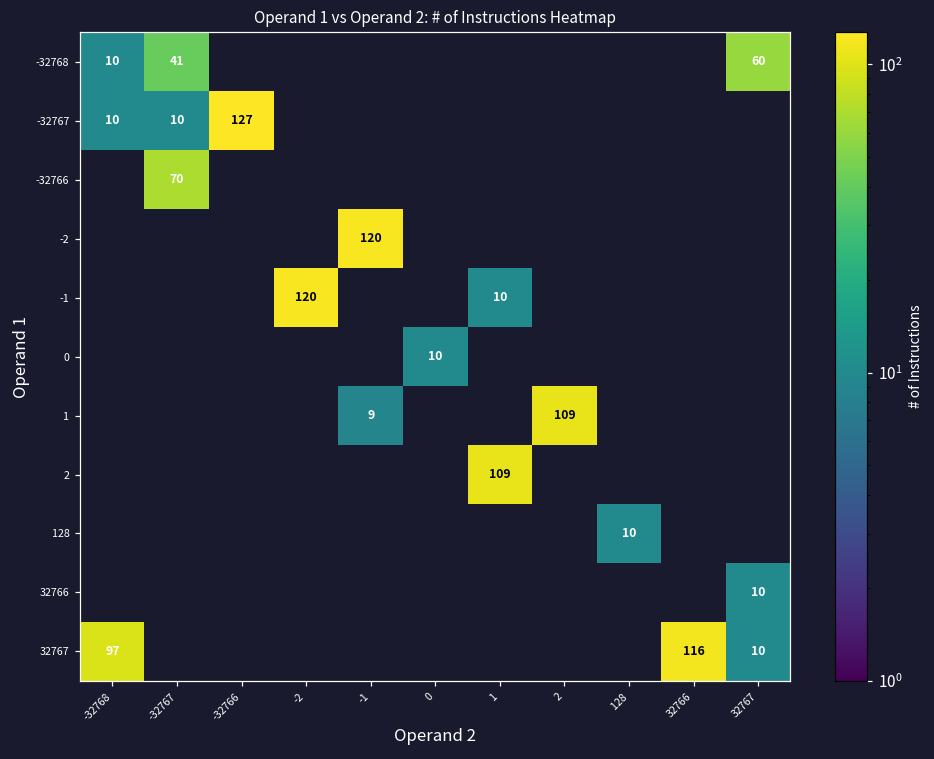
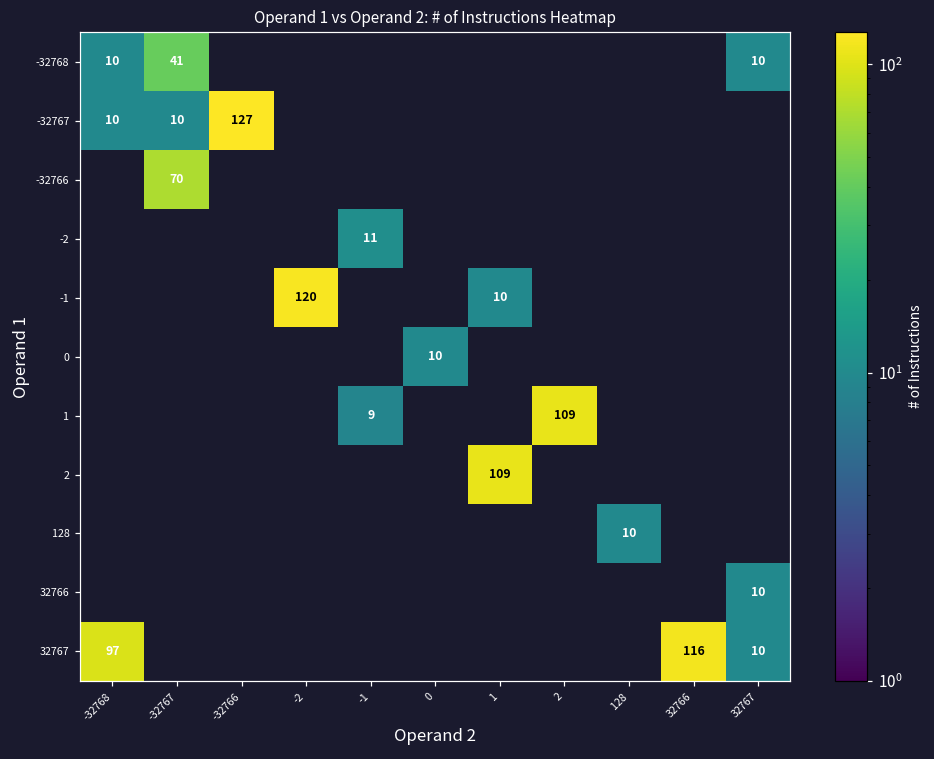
  {
    "-32768": {
      "-32768": 10,
      "-32767": 41,
-     "32767": 60
+     "32767": 10
    },
    "-32767": {
      "-32768": 10,
      "-32767": 10,
      "-32766": 127
    },
    "-32766": {
      "-32767": 70
    },
    "-2": {
-     "-1": 120
+     "-1": 11
    },
    "-1": {
      "-2": 120,
      "1": 10
    },
    "0": {
      "0": 10
    },
    "1": {
      "-1": 9,
      "2": 109
    },
    "2": {
      "1": 109
    },
    "128": {
      "128": 10
    },
    "32766": {
      "32767": 10
    },
    "32767": {
      "-32768": 97,
      "32766": 116,
      "32767": 10
    }
  }
